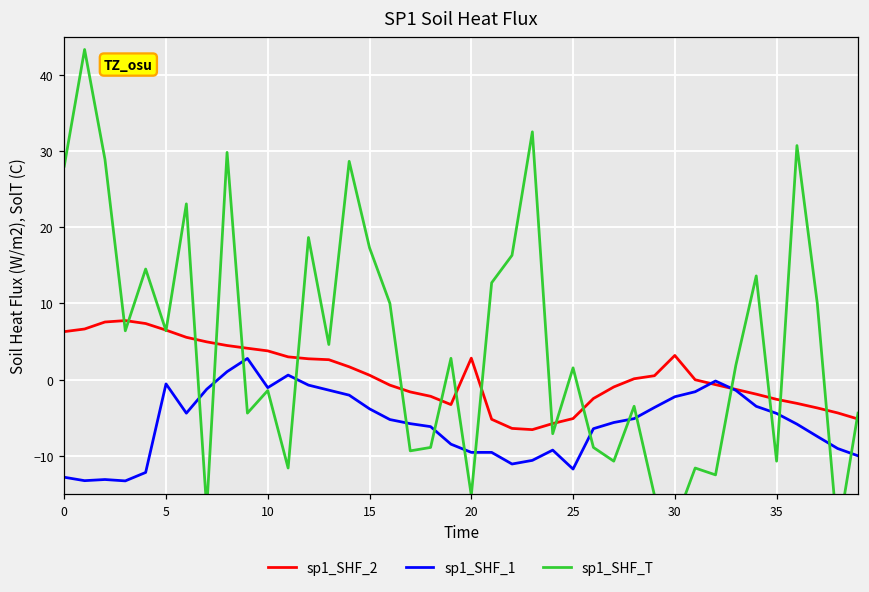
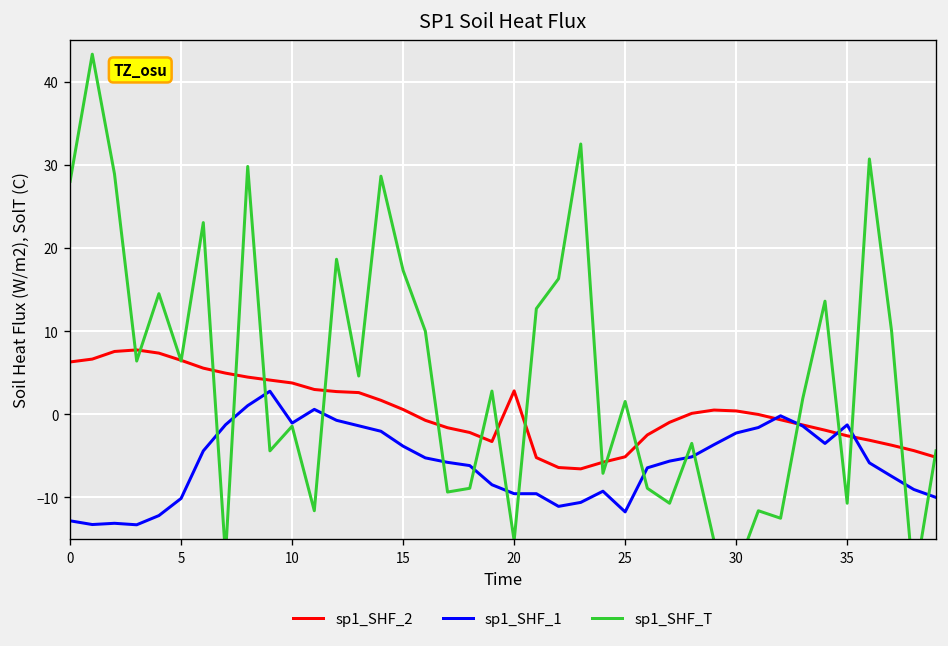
  {
    "sp1_SHF_2": {
      "0": 6,
      "10": 4,
      "15": 1,
      "20": 3,
      "25": -5,
-     "30": 3,
+     "30": 0,
      "35": -3
    },
    "sp1_SHF_1": {
      "0": -13,
-     "5": -1,
+     "5": -10,
      "10": -1,
      "15": -4,
      "20": -10,
      "25": -12,
      "30": -2,
-     "35": -4
+     "35": -1
    },
    "sp1_SHF_T": {
      "0": 28,
      "10": -1,
      "15": 17,
      "20": -15,
      "25": 2,
      "35": -11
    }
  }
